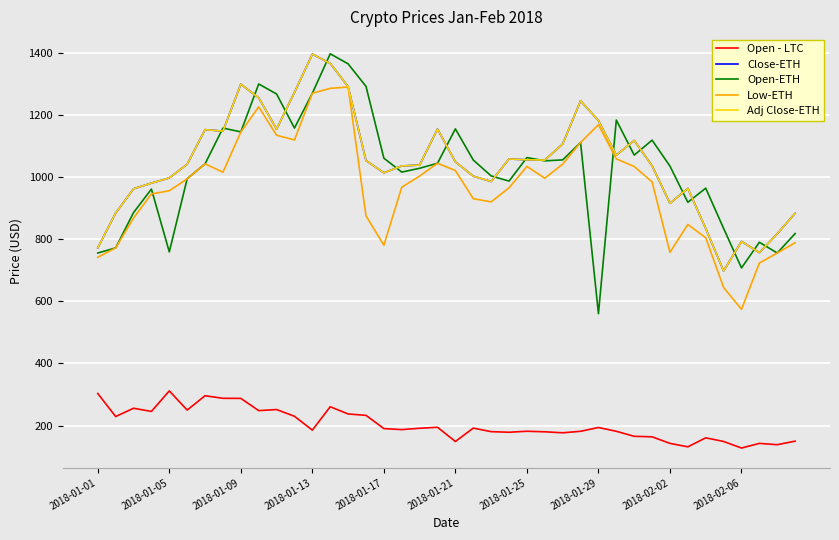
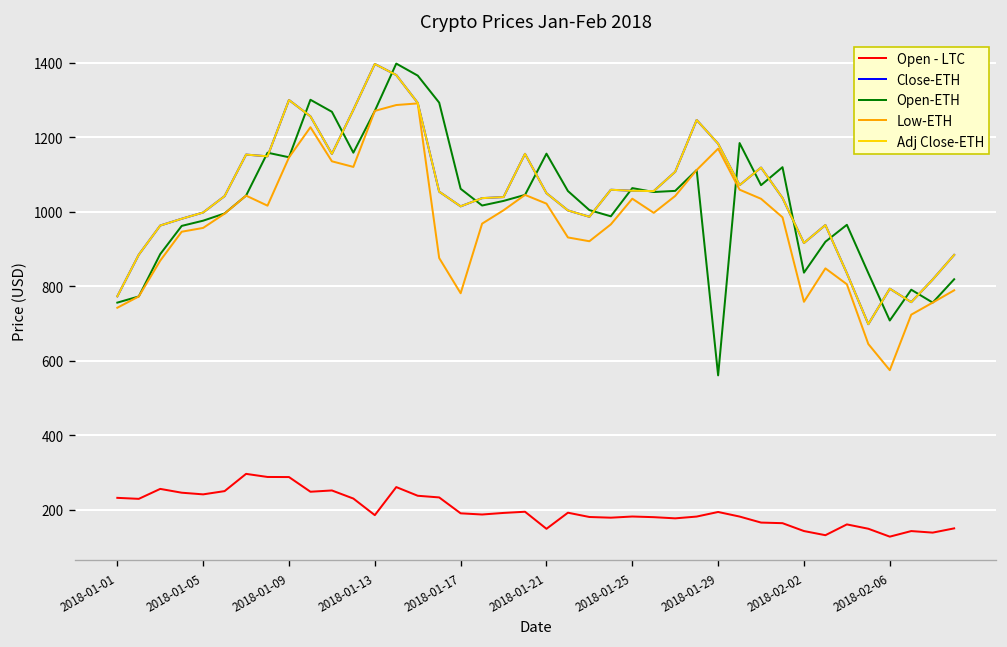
  {
    "Open - LTC": {
-     "2018-01-01": 300,
-     "2018-01-05": 310,
+     "2018-01-01": 230,
+     "2018-01-05": 240,
      "2018-01-09": 290,
      "2018-01-13": 190,
      "2018-01-17": 190,
      "2018-01-21": 150,
      "2018-01-25": 180,
      "2018-01-29": 190,
      "2018-02-02": 140,
      "2018-02-06": 130
    },
    "Open-ETH": {
      "2018-01-01": 760,
-     "2018-01-05": 760,
+     "2018-01-05": 980,
      "2018-01-17": 1060,
      "2018-01-21": 1160,
      "2018-01-29": 560,
-     "2018-02-02": 1040,
+     "2018-02-02": 840,
      "2018-02-06": 710
    }
  }
